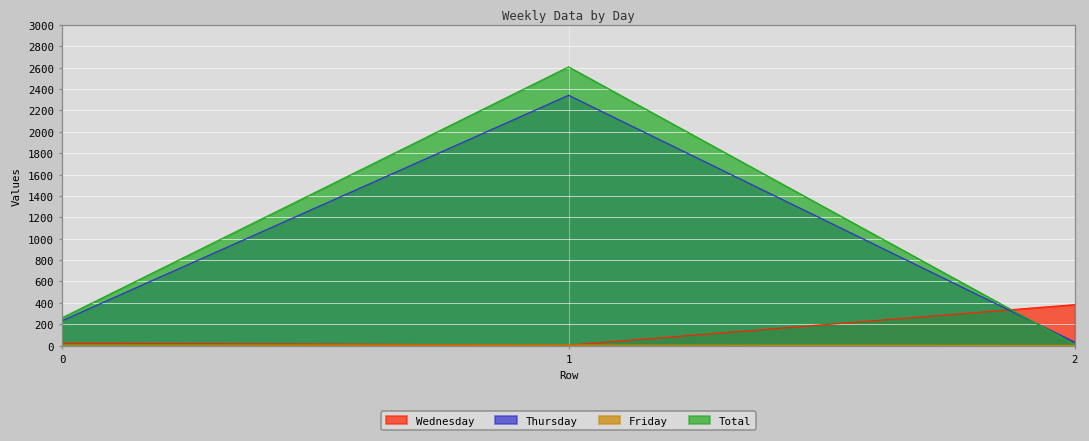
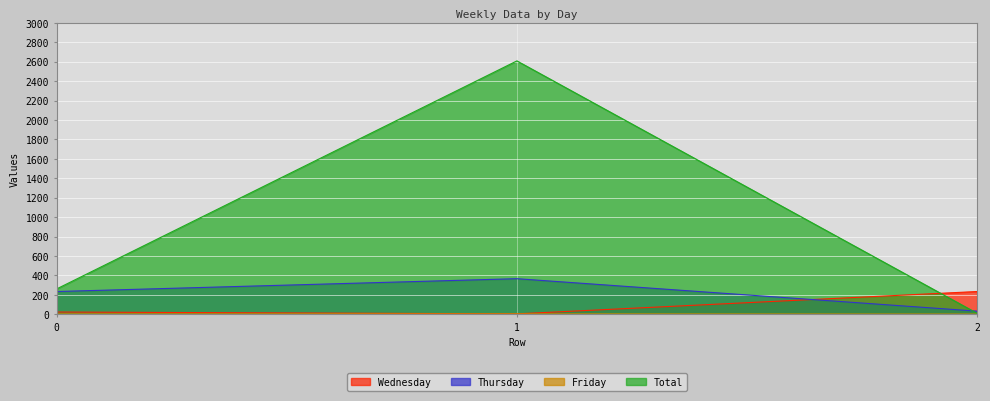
  {
    "Wednesday": {
-     "2": 400
+     "2": 200
    },
    "Thursday": {
      "0": 200,
-     "1": 2300
+     "1": 400
    },
    "Total": {
      "0": 300,
      "1": 2600
    }
  }
